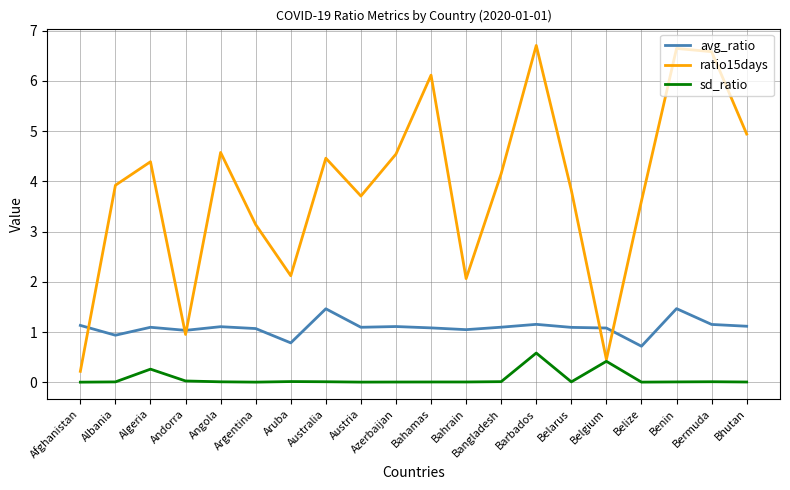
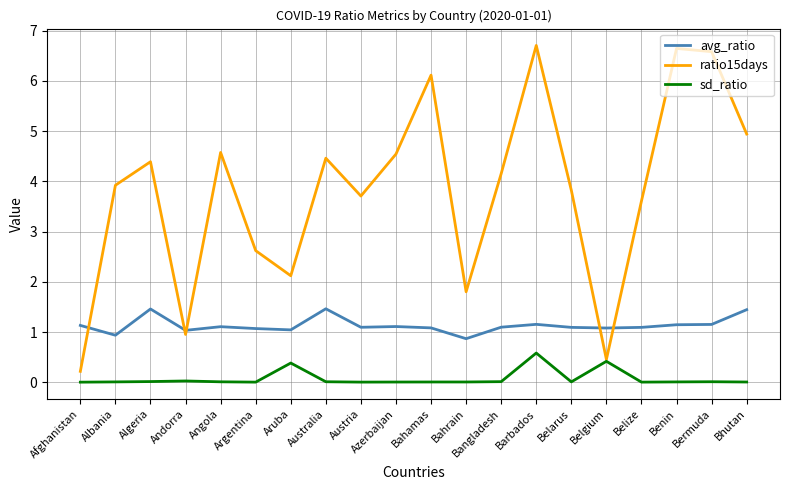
  {
    "avg_ratio": {
      "Afghanistan": 1.1,
      "Albania": 0.9,
-     "Algeria": 1.1,
+     "Algeria": 1.5,
      "Andorra": 1.0,
      "Angola": 1.1,
      "Argentina": 1.1,
-     "Aruba": 0.8,
+     "Aruba": 1.0,
      "Australia": 1.5,
      "Austria": 1.1,
      "Azerbaijan": 1.1,
      "Bahamas": 1.1,
-     "Bahrain": 1.0,
+     "Bahrain": 0.9,
      "Bangladesh": 1.1,
      "Barbados": 1.2,
      "Belarus": 1.1,
      "Belgium": 1.1,
-     "Belize": 0.7,
-     "Benin": 1.5,
+     "Belize": 1.1,
+     "Benin": 1.1,
      "Bermuda": 1.2,
-     "Bhutan": 1.1
+     "Bhutan": 1.4
    },
    "ratio15days": {
      "Afghanistan": 0.2,
      "Albania": 3.9,
      "Algeria": 4.4,
      "Andorra": 1.0,
      "Angola": 4.6,
-     "Argentina": 3.1,
+     "Argentina": 2.6,
      "Aruba": 2.1,
      "Australia": 4.5,
      "Austria": 3.7,
      "Azerbaijan": 4.5,
      "Bahamas": 6.1,
-     "Bahrain": 2.1,
+     "Bahrain": 1.8,
      "Bangladesh": 4.2,
      "Barbados": 6.7,
      "Belarus": 3.8,
      "Belize": 3.6,
      "Bhutan": 4.9
    },
    "sd_ratio": {
      "Afghanistan": 0.0,
      "Albania": 0.0,
-     "Algeria": 0.3,
+     "Algeria": 0.0,
      "Andorra": 0.0,
      "Angola": 0.0,
      "Argentina": 0.0,
-     "Aruba": 0.0,
+     "Aruba": 0.4,
      "Australia": 0.0,
      "Austria": 0.0,
      "Azerbaijan": 0.0,
      "Bahamas": 0.0,
      "Bahrain": 0.0,
      "Bangladesh": 0.0,
      "Barbados": 0.6,
      "Belarus": 0.0,
      "Belize": 0.0,
      "Benin": 0.0,
      "Bermuda": 0.0,
      "Bhutan": 0.0
    }
  }
